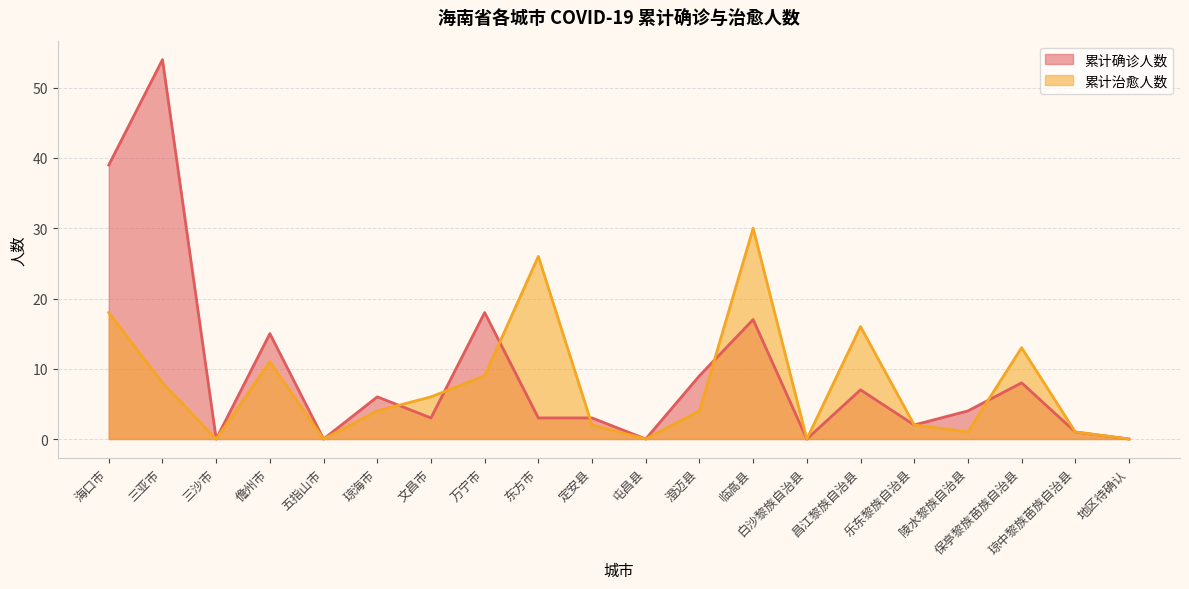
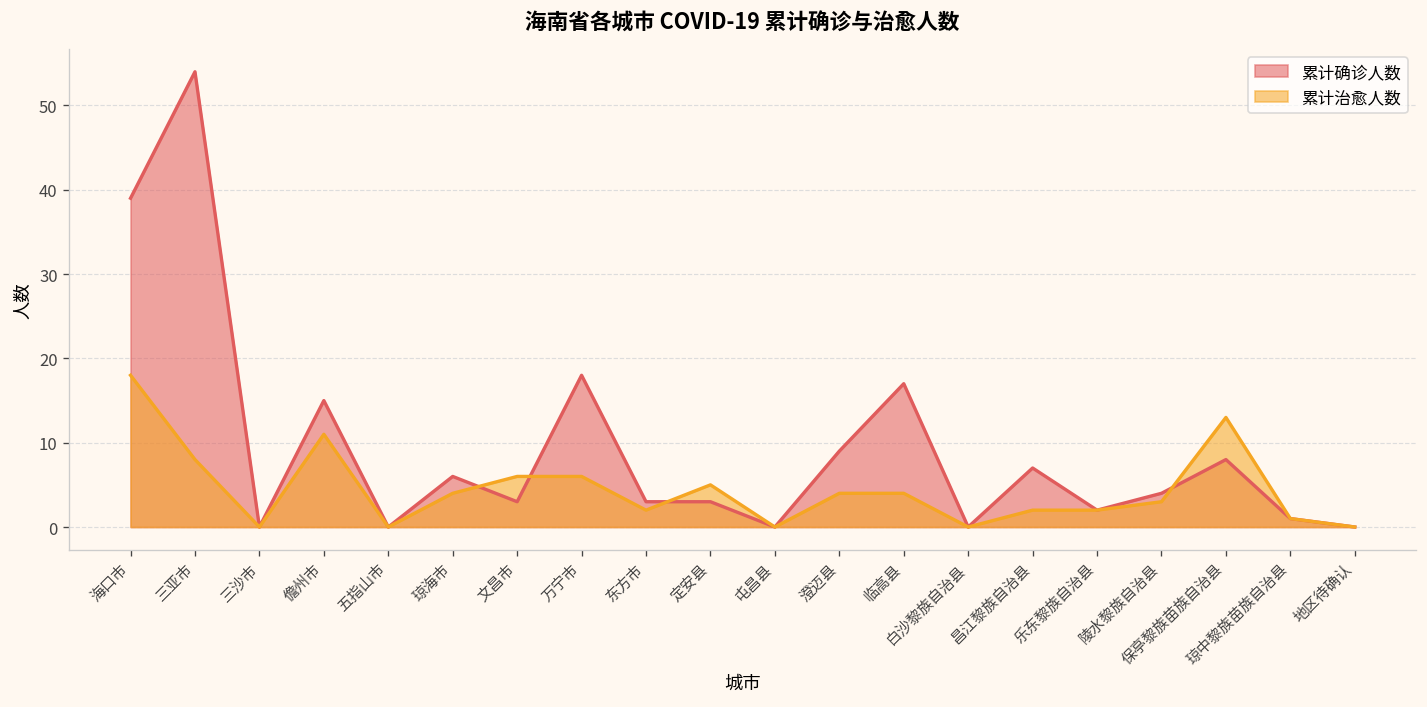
  {
    "累计确诊人数": {
      "海口市": 39,
      "三亚市": 54,
      "儋州市": 15,
      "琼海市": 6,
      "文昌市": 3,
      "万宁市": 18,
      "东方市": 3,
      "定安县": 3,
      "澄迈县": 9,
      "临高县": 17,
      "昌江黎族自治县": 7,
      "陵水黎族自治县": 4,
      "保亭黎族苗族自治县": 8
    },
    "累计治愈人数": {
      "海口市": 18,
      "三亚市": 8,
      "儋州市": 11,
      "琼海市": 4,
      "文昌市": 6,
-     "万宁市": 9,
-     "东方市": 26,
-     "定安县": 2,
+     "万宁市": 6,
+     "东方市": 2,
+     "定安县": 5,
      "澄迈县": 4,
-     "临高县": 30,
-     "昌江黎族自治县": 16,
-     "陵水黎族自治县": 1,
+     "临高县": 4,
+     "昌江黎族自治县": 2,
+     "陵水黎族自治县": 3,
      "保亭黎族苗族自治县": 13
    }
  }
